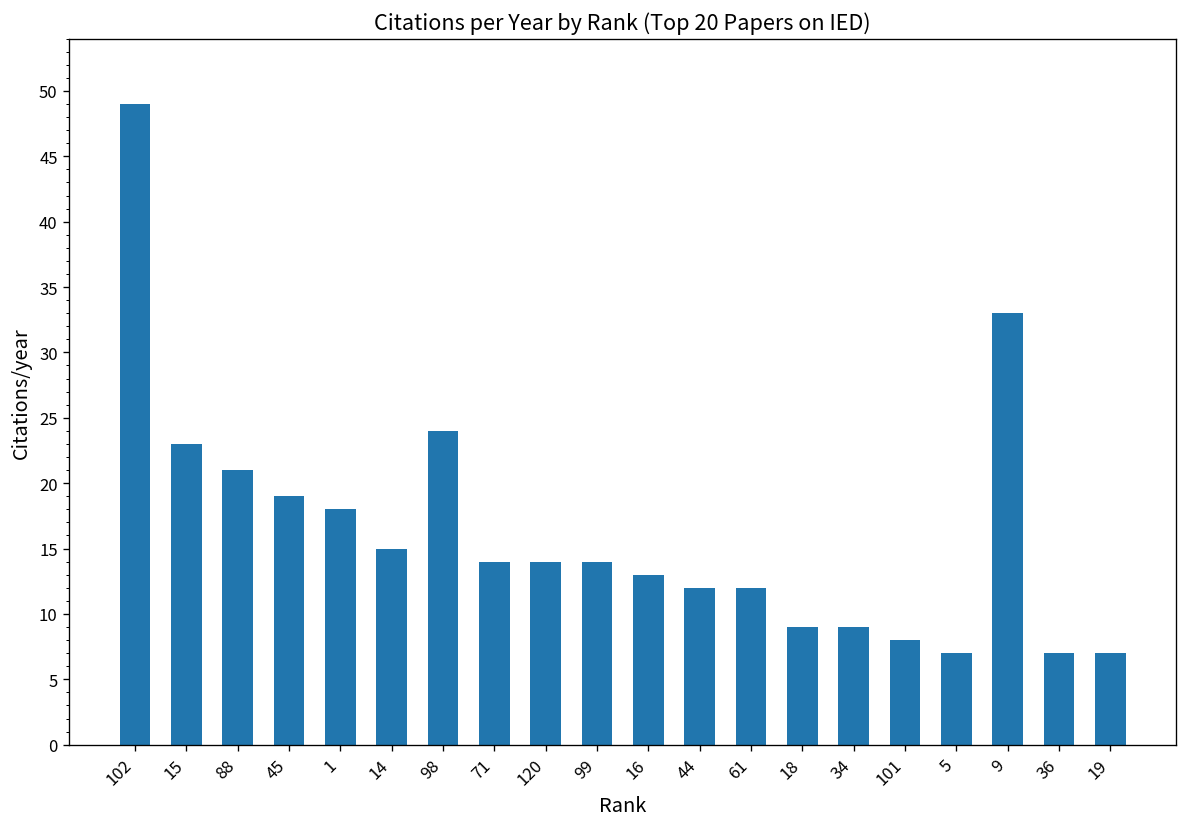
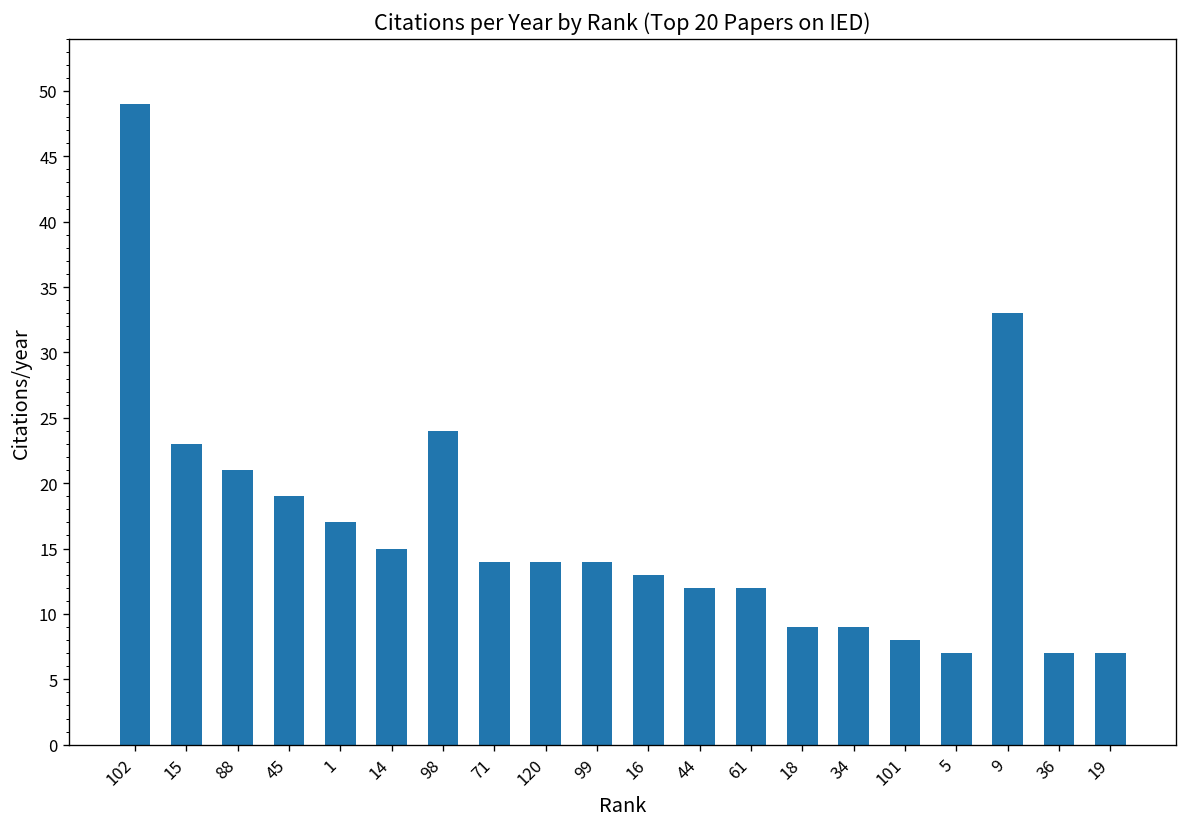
  {
    "102": 49,
    "15": 23,
    "88": 21,
    "45": 19,
-   "1": 18,
+   "1": 17,
    "14": 15,
    "98": 24,
    "71": 14,
    "120": 14,
    "99": 14,
    "16": 13,
    "44": 12,
    "61": 12,
    "18": 9,
    "34": 9,
    "101": 8,
    "5": 7,
    "9": 33,
    "36": 7,
    "19": 7
  }
